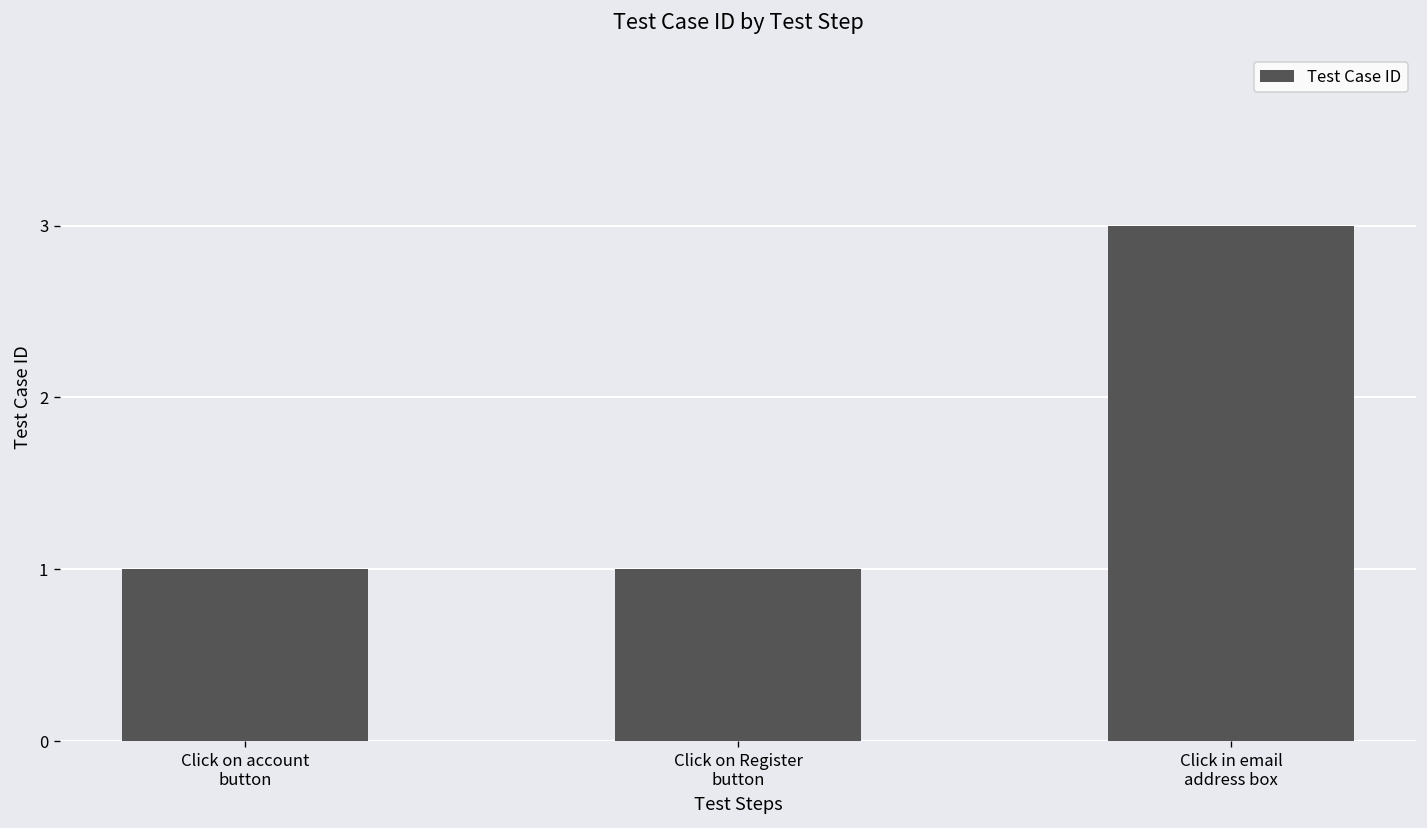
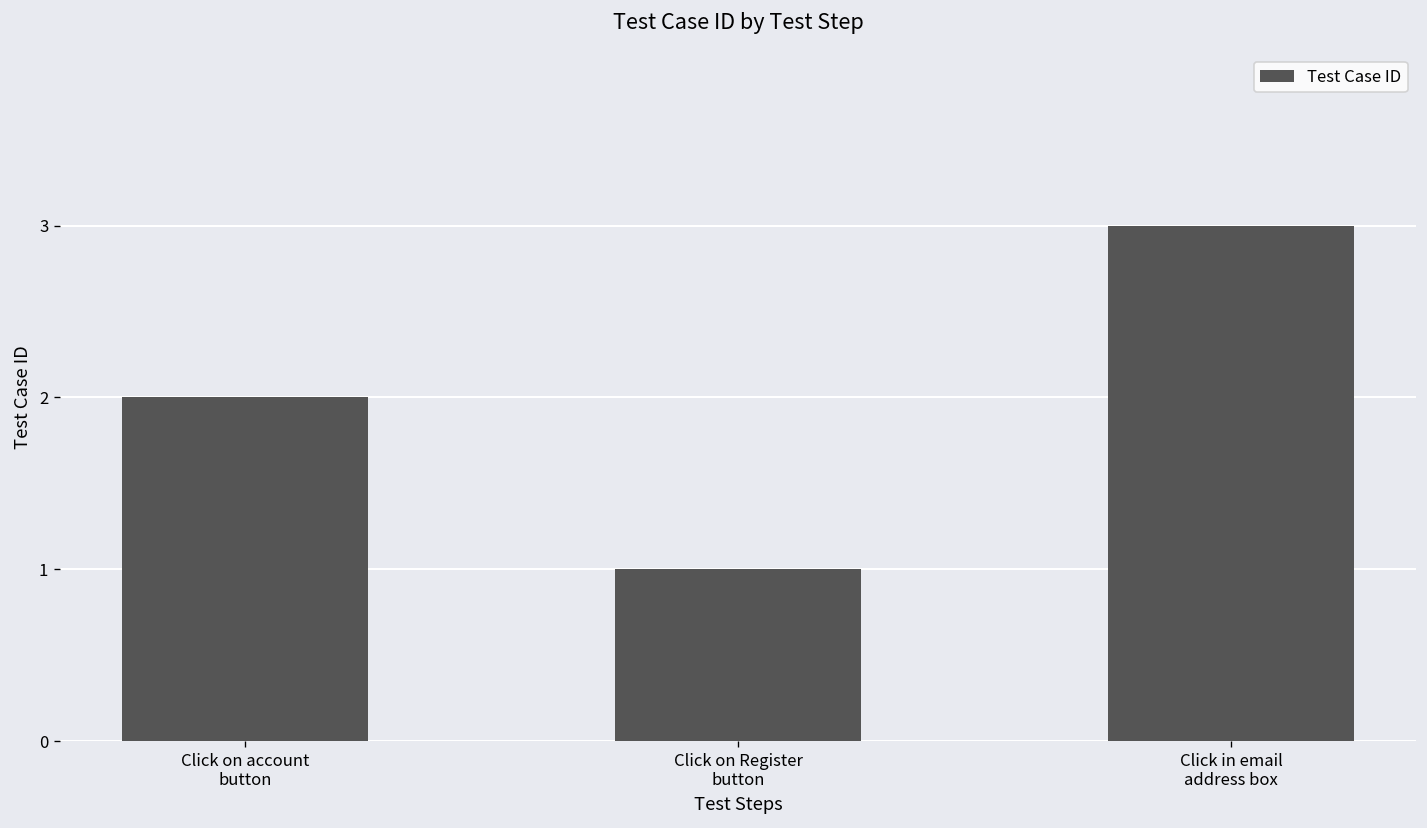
  {
-   "Click on account button": 1,
+   "Click on account button": 2,
    "Click on Register button": 1,
    "Click in email address box": 3
  }
